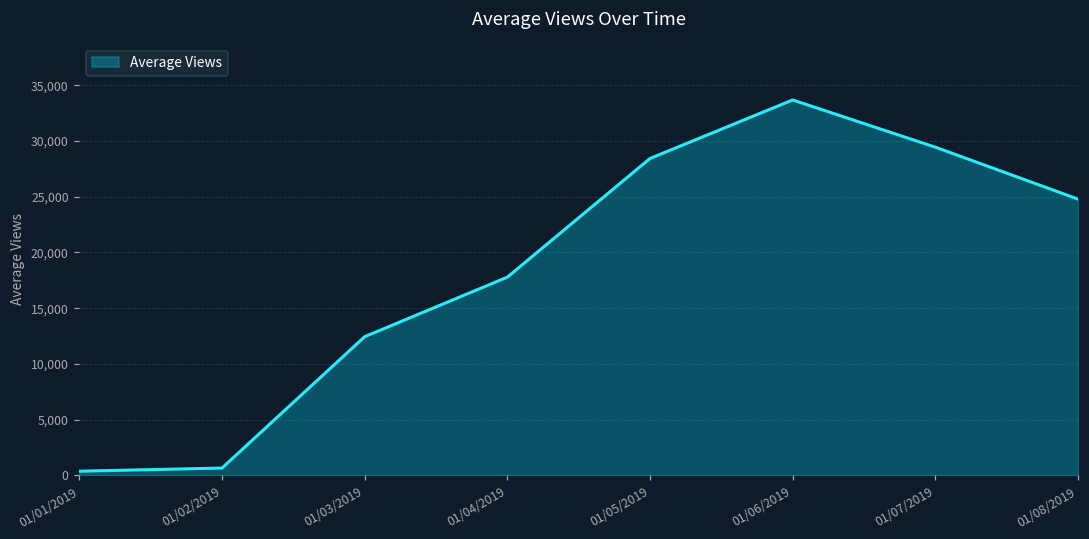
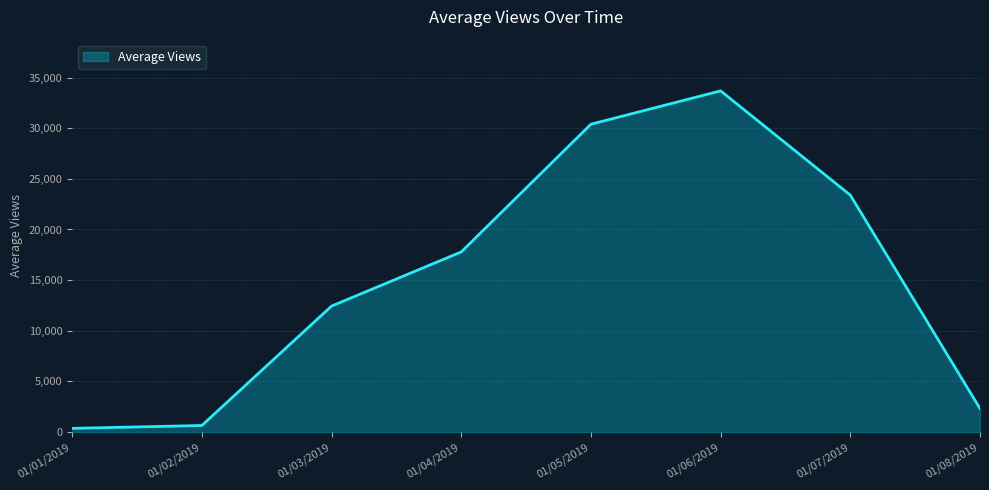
  {
    "01/01/2019": "400",
    "01/02/2019": "700",
    "01/03/2019": "12,400",
    "01/04/2019": "17,800",
-   "01/05/2019": "28,400",
+   "01/05/2019": "30,400",
    "01/06/2019": "33,700",
-   "01/07/2019": "29,400",
-   "01/08/2019": "24,800"
+   "01/07/2019": "23,400",
+   "01/08/2019": "2,300"
  }
